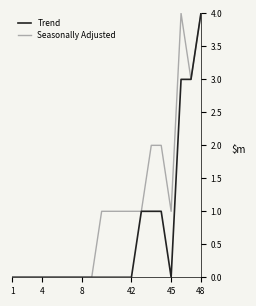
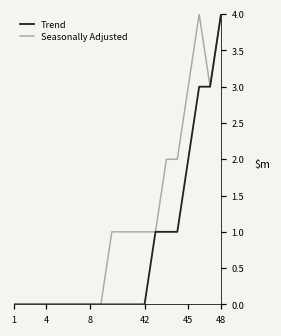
  {
    "Trend": {
-     "45": 0
+     "45": 2
    },
    "Seasonally Adjusted": {
-     "45": 1
+     "45": 3
    }
  }
